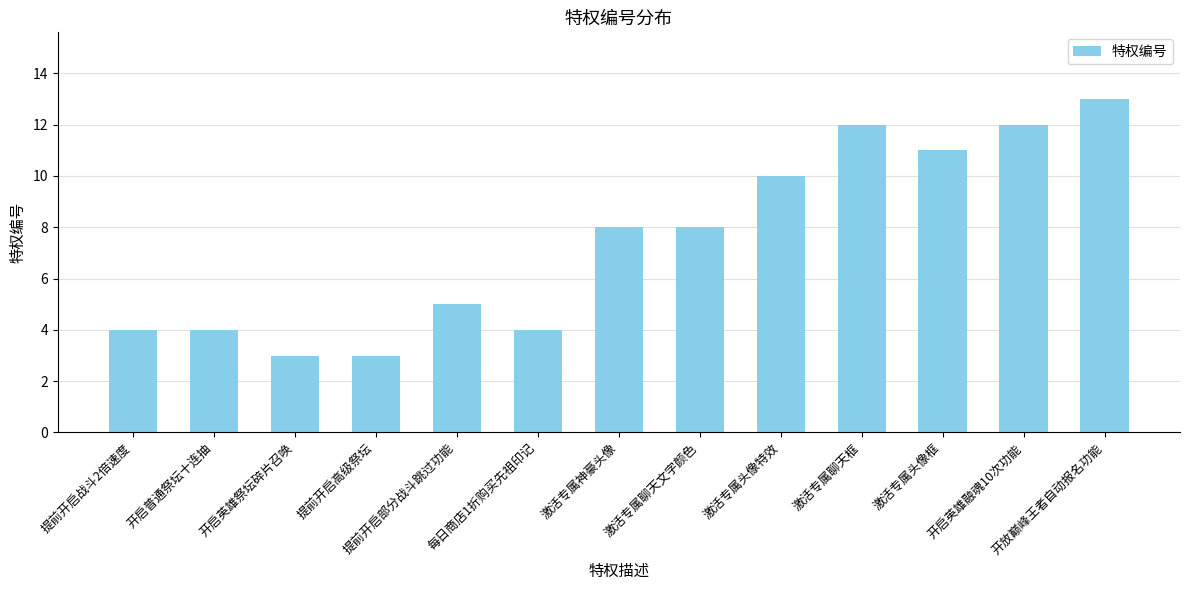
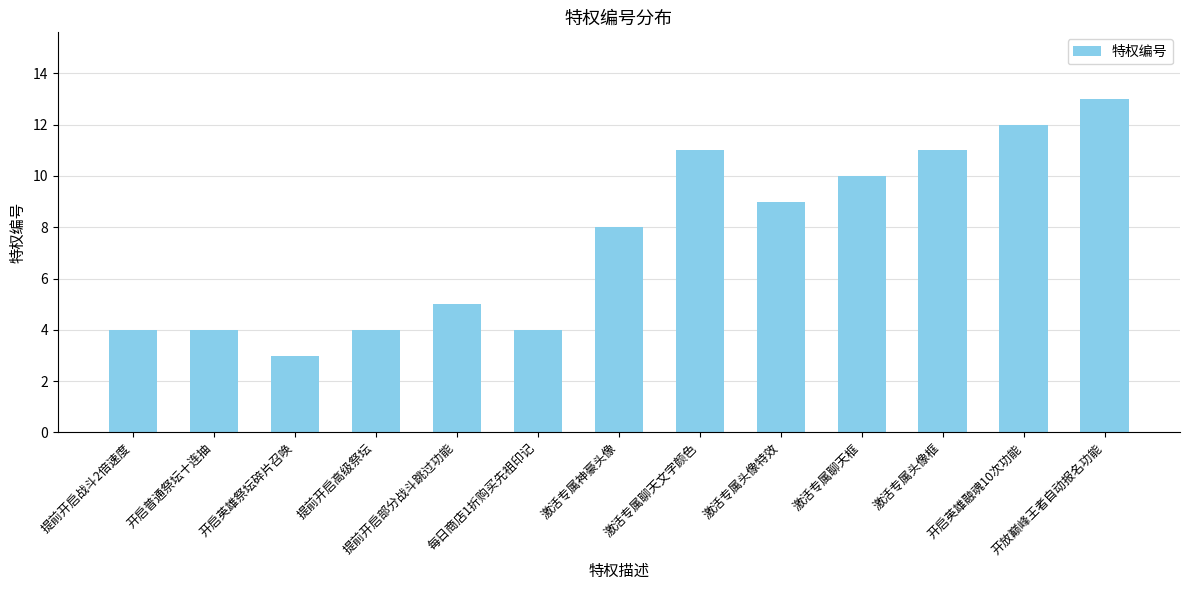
  {
    "提前开启战斗2倍速度": 4,
    "开启普通祭坛十连抽": 4,
    "开启英雄祭坛碎片召唤": 3,
-   "提前开启高级祭坛": 3,
+   "提前开启高级祭坛": 4,
    "提前开启部分战斗跳过功能": 5,
    "每日商店1折购买先祖印记": 4,
    "激活专属神豪头像": 8,
-   "激活专属聊天文字颜色": 8,
-   "激活专属头像特效": 10,
-   "激活专属聊天框": 12,
+   "激活专属聊天文字颜色": 11,
+   "激活专属头像特效": 9,
+   "激活专属聊天框": 10,
    "激活专属头像框": 11,
    "开启英雄融魂10次功能": 12,
    "开放巅峰王者自动报名功能": 13
  }
